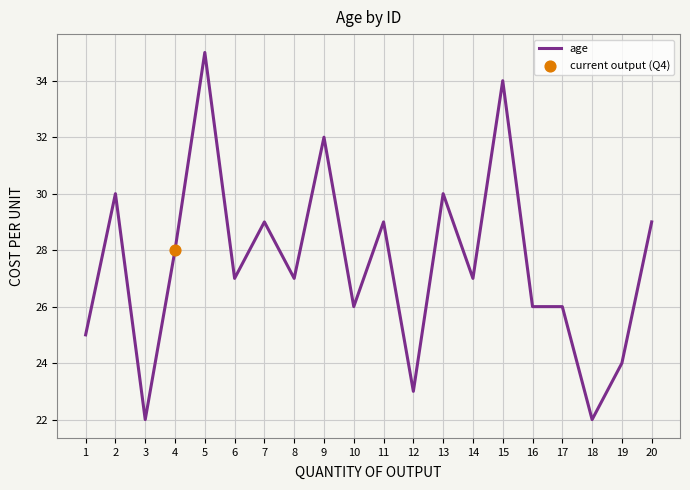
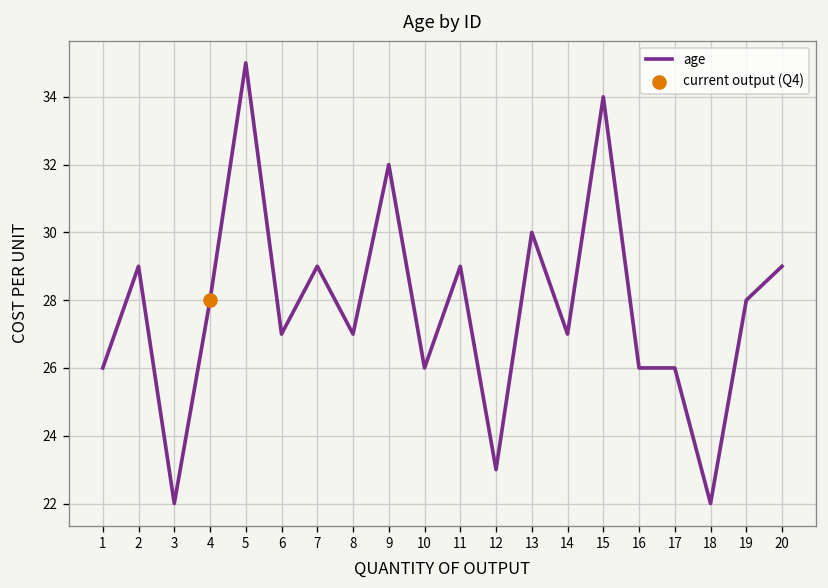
  {
    "age": {
-     "1": 25,
-     "2": 30,
+     "1": 26,
+     "2": 29,
      "3": 22,
      "5": 35,
      "6": 27,
      "7": 29,
      "8": 27,
      "9": 32,
      "10": 26,
      "11": 29,
      "12": 23,
      "13": 30,
      "14": 27,
      "15": 34,
      "16": 26,
      "17": 26,
      "18": 22,
-     "19": 24,
+     "19": 28,
      "20": 29
    }
  }
